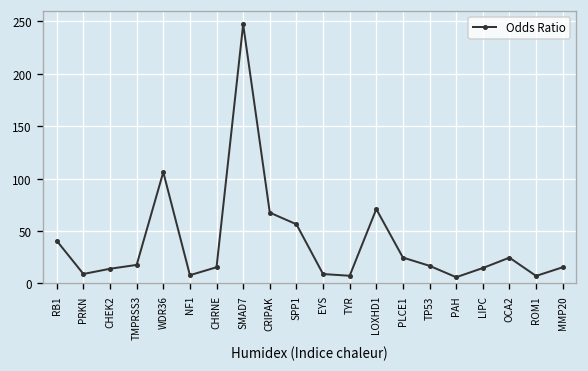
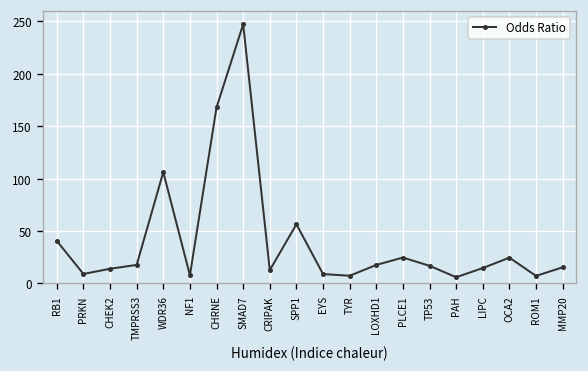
  {
    "RB1": 40,
    "PRKN": 10,
    "CHEK2": 10,
    "TMPRSS3": 20,
    "WDR36": 110,
    "NF1": 10,
-   "CHRNE": 20,
+   "CHRNE": 170,
    "SMAD7": 250,
-   "CRIPAK": 70,
+   "CRIPAK": 10,
    "SPP1": 60,
    "EYS": 10,
    "TYR": 10,
-   "LOXHD1": 70,
+   "LOXHD1": 20,
    "PLCE1": 20,
    "TP53": 20,
    "PAH": 10,
    "LIPC": 10,
    "OCA2": 20,
    "ROM1": 10,
    "MMP20": 20
  }
